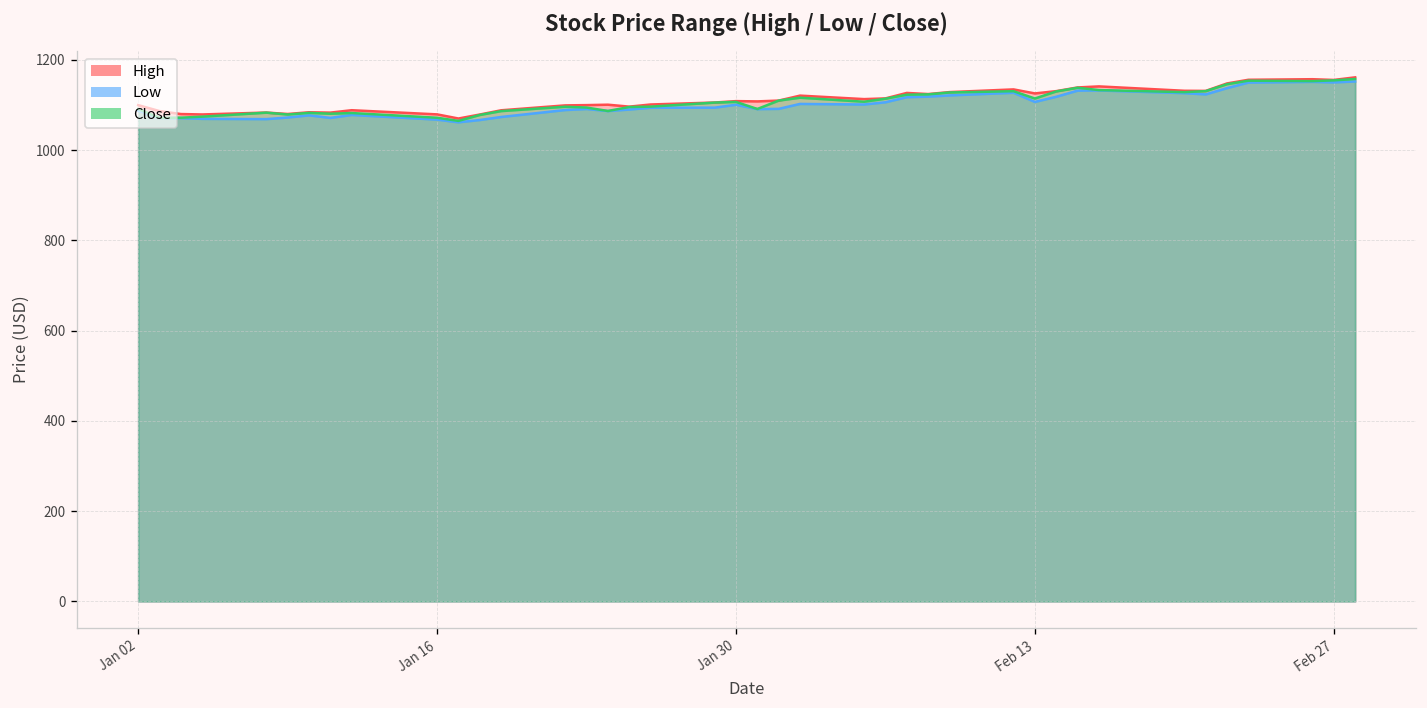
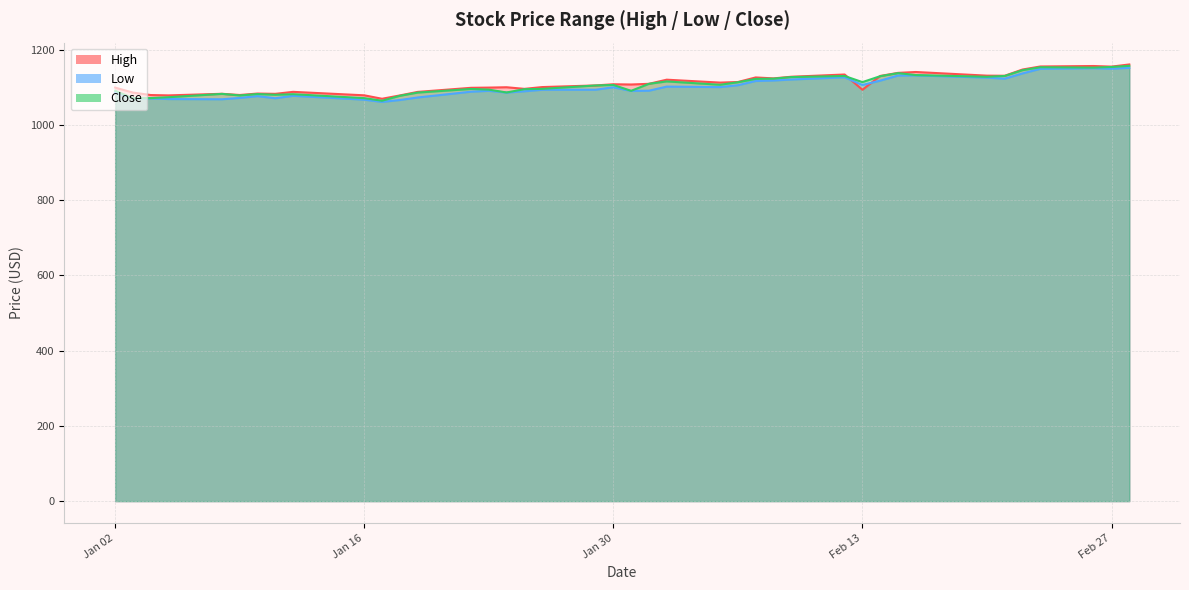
  {
    "High": {
      "Jan 16": 1080,
-     "Feb 13": 1130
+     "Feb 13": 1090
    },
    "Low": {
      "Feb 13": 1110
    },
    "Close": {
      "Feb 13": 1110
    }
  }
